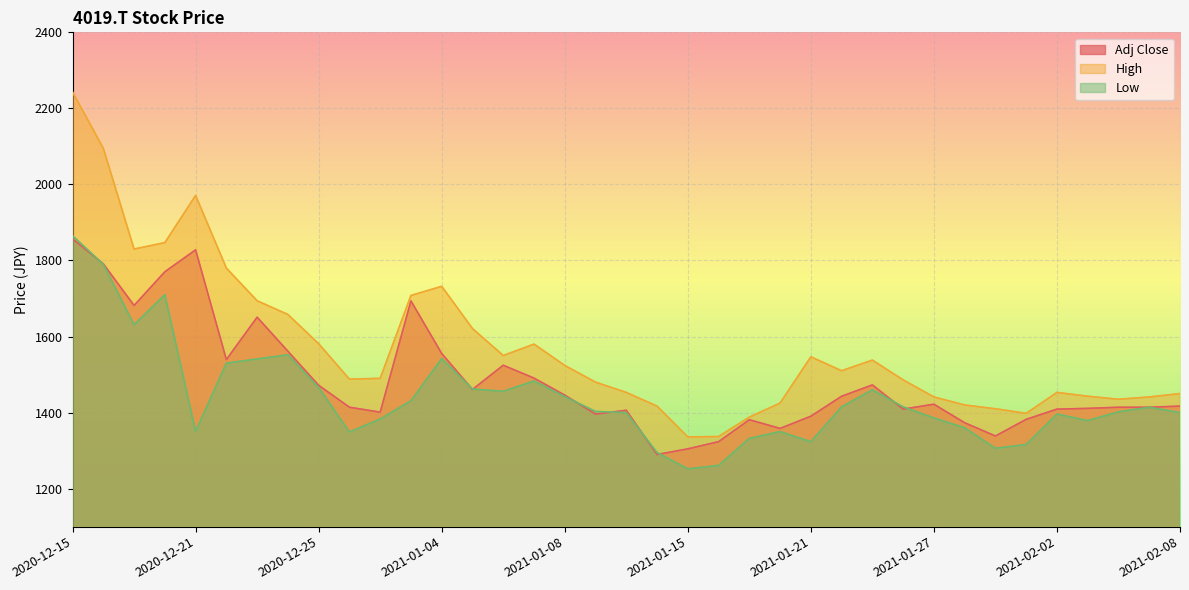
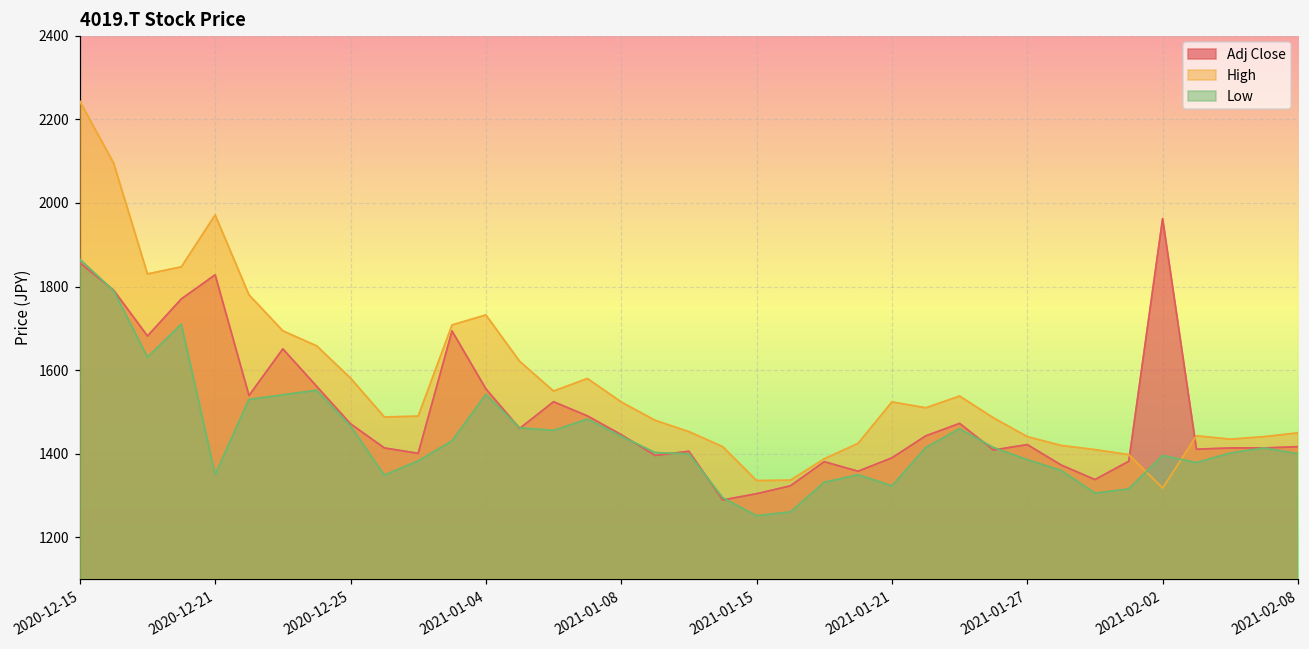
  {
    "Adj Close": {
      "2020-12-15": 1860,
      "2020-12-21": 1830,
      "2021-01-04": 1560,
      "2021-01-15": 1300,
      "2021-01-21": 1390,
      "2021-01-27": 1420,
-     "2021-02-02": 1410,
+     "2021-02-02": 1960,
      "2021-02-08": 1420
    },
    "High": {
      "2020-12-15": 2240,
      "2020-12-21": 1970,
      "2020-12-25": 1580,
      "2021-01-04": 1730,
      "2021-01-08": 1520,
      "2021-01-15": 1340,
-     "2021-01-21": 1550,
+     "2021-01-21": 1520,
      "2021-01-27": 1440,
-     "2021-02-02": 1450,
+     "2021-02-02": 1320,
      "2021-02-08": 1450
    },
    "Low": {
      "2020-12-15": 1870,
      "2020-12-21": 1350,
      "2021-01-04": 1540,
      "2021-01-15": 1250,
      "2021-01-21": 1320,
      "2021-01-27": 1390,
      "2021-02-02": 1400,
      "2021-02-08": 1400
    }
  }
